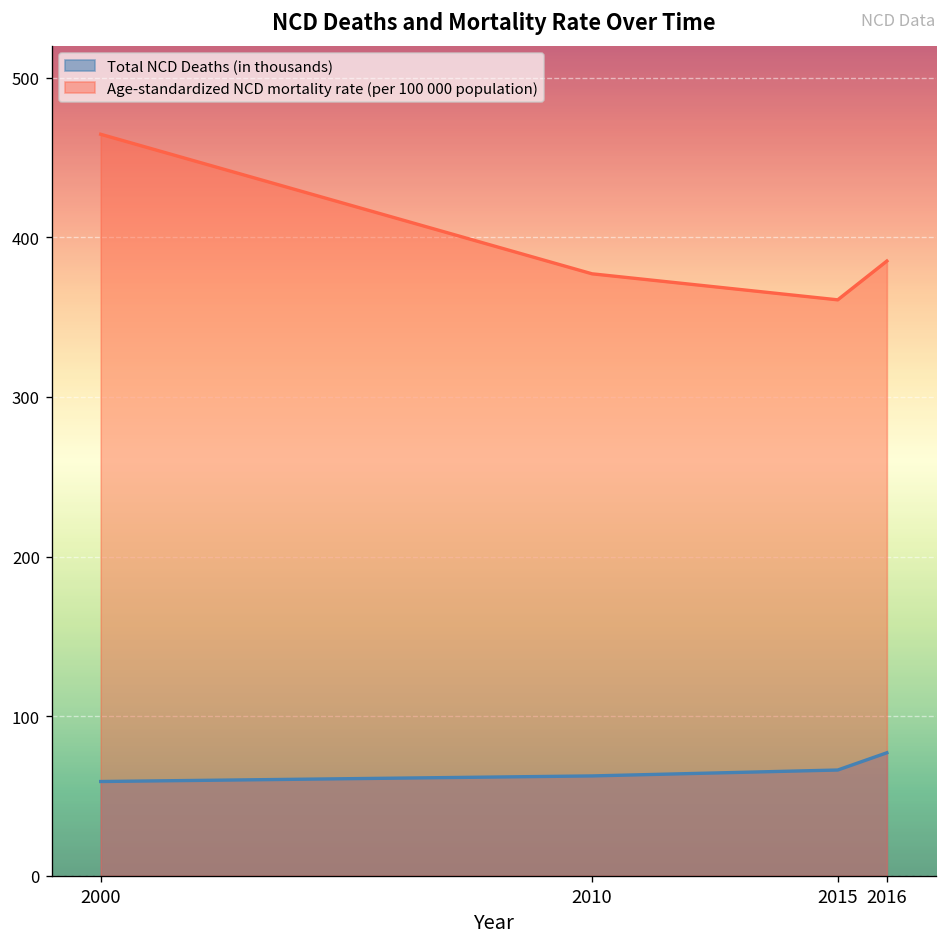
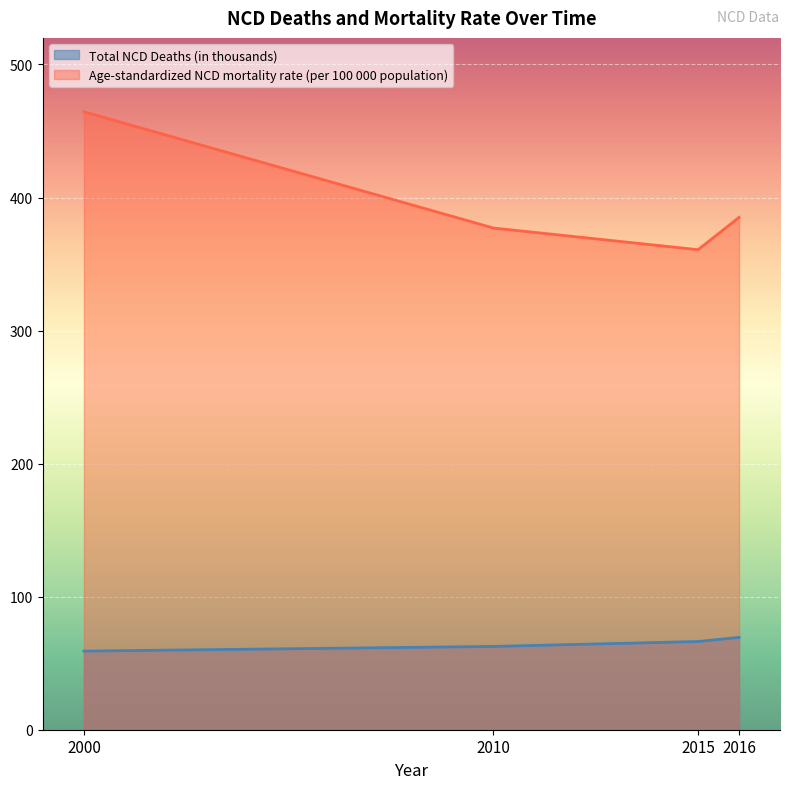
  {
    "Total NCD Deaths (in thousands)": {
      "2000": 59,
      "2010": 63,
      "2015": 66,
-     "2016": 77
+     "2016": 69
    },
    "Age-standardized NCD mortality rate (per 100 000 population)": {
      "2000": 465,
      "2010": 377,
      "2015": 361,
      "2016": 385
    }
  }
